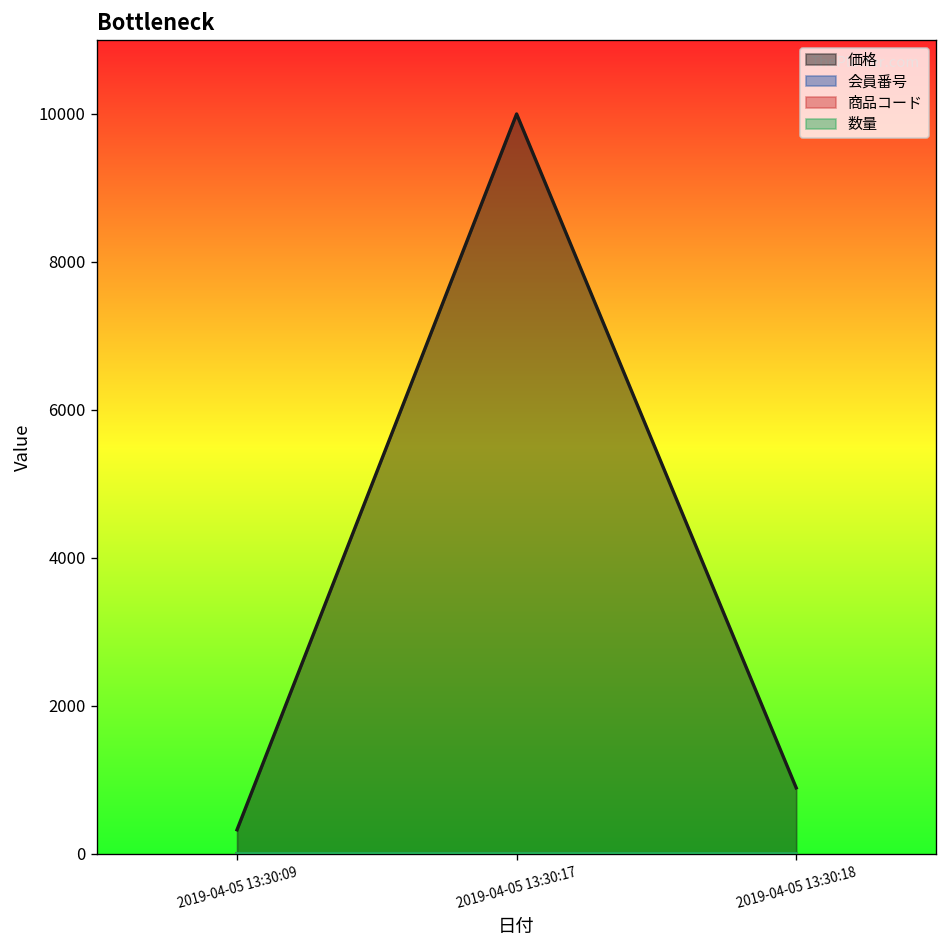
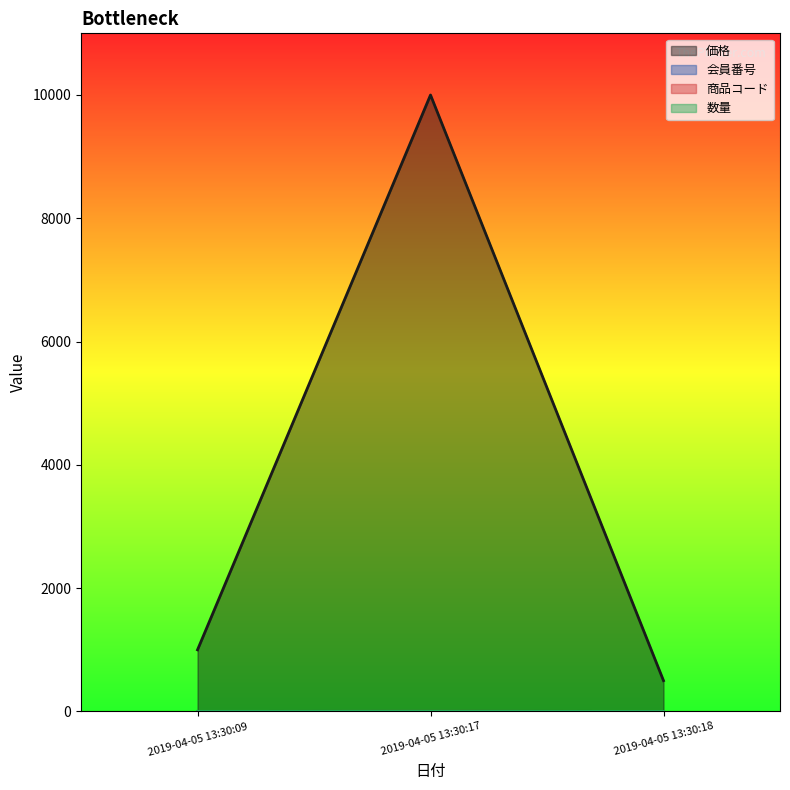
  {
    "価格": {
-     "2019-04-05 13:30:09": 300,
+     "2019-04-05 13:30:09": 1000,
      "2019-04-05 13:30:17": 10000,
-     "2019-04-05 13:30:18": 900
+     "2019-04-05 13:30:18": 500
    },
    "数量": {
      "2019-04-05 13:30:09": 0,
      "2019-04-05 13:30:17": 0,
      "2019-04-05 13:30:18": 0
    }
  }
